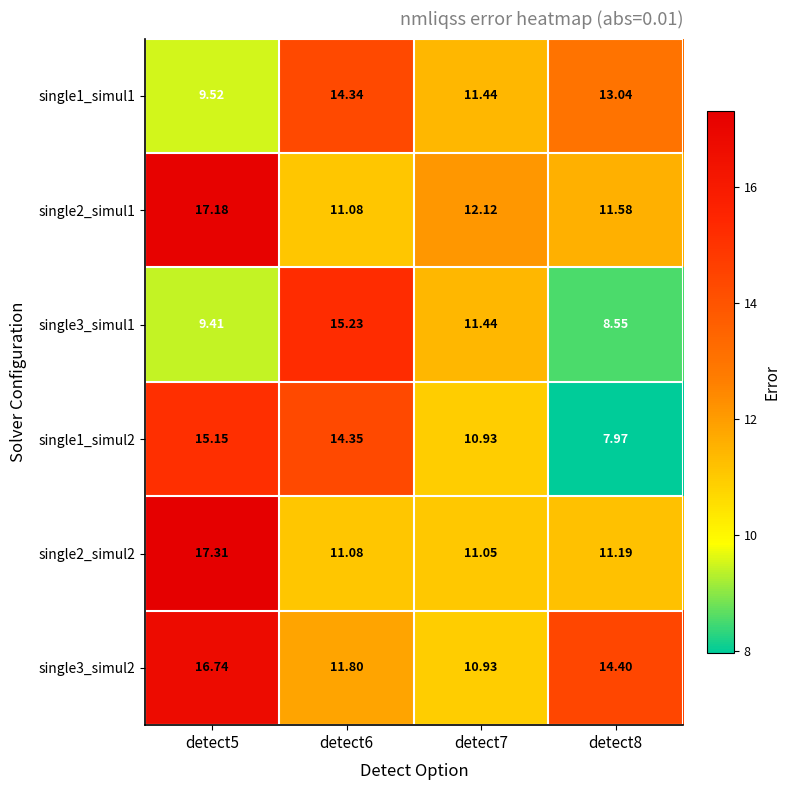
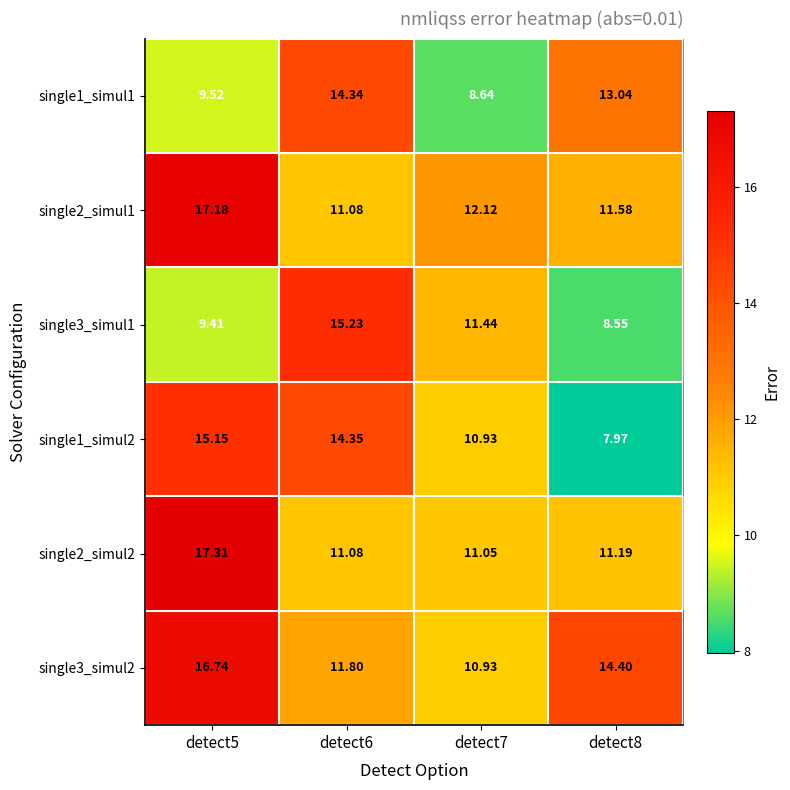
  {
    "single1_simul1": {
      "detect5": 9.52,
      "detect6": 14.34,
-     "detect7": 11.44,
+     "detect7": 8.64,
      "detect8": 13.04
    },
    "single2_simul1": {
      "detect5": 17.18,
      "detect6": 11.08,
      "detect7": 12.12,
      "detect8": 11.58
    },
    "single3_simul1": {
      "detect5": 9.41,
      "detect6": 15.23,
      "detect7": 11.44,
      "detect8": 8.55
    },
    "single1_simul2": {
      "detect5": 15.15,
      "detect6": 14.35,
      "detect7": 10.93,
      "detect8": 7.97
    },
    "single2_simul2": {
      "detect5": 17.31,
      "detect6": 11.08,
      "detect7": 11.05,
      "detect8": 11.19
    },
    "single3_simul2": {
      "detect5": 16.74,
      "detect6": 11.80,
      "detect7": 10.93,
      "detect8": 14.40
    }
  }
